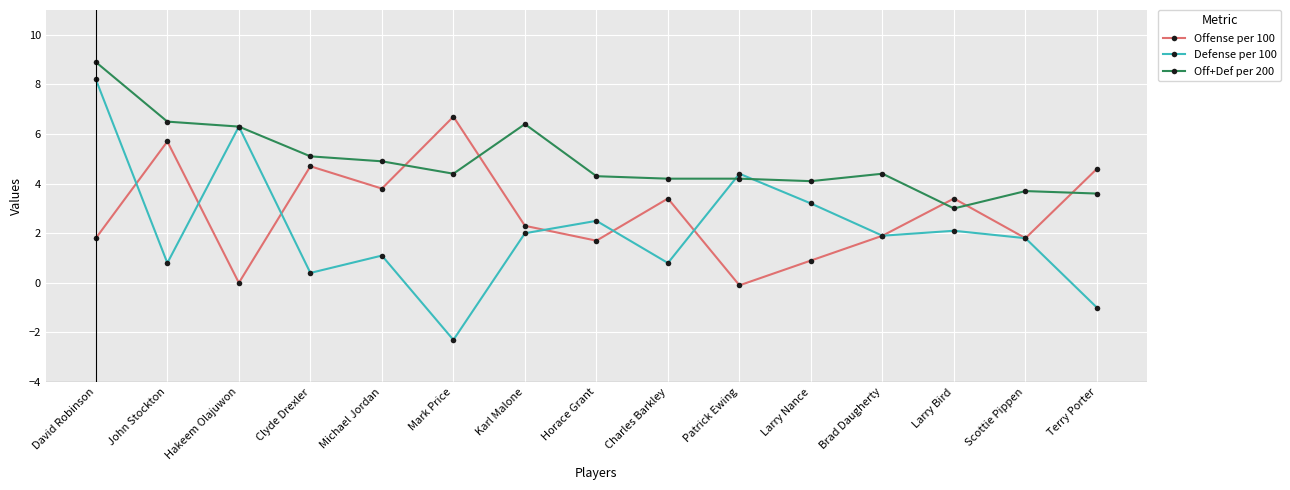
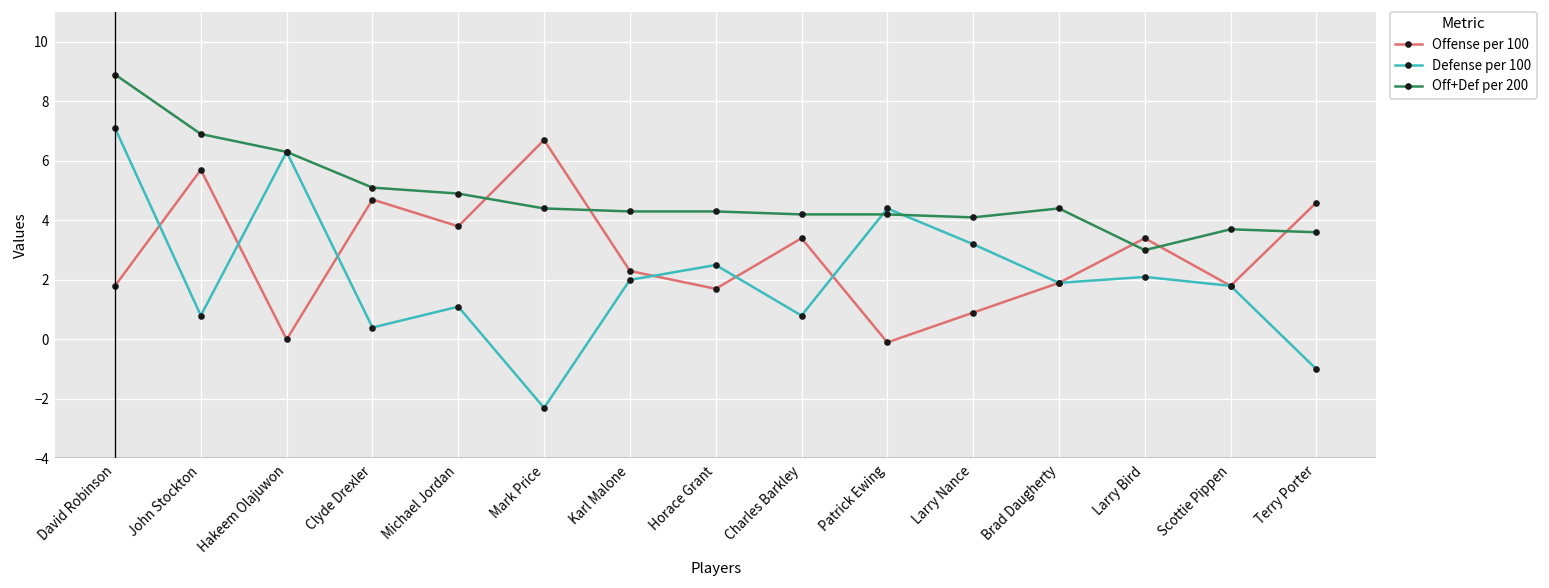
  {
    "Offense per 100": {
      "David Robinson": 1.8,
      "John Stockton": 5.7,
      "Hakeem Olajuwon": 0.0,
      "Clyde Drexler": 4.7,
      "Michael Jordan": 3.8,
      "Mark Price": 6.7,
      "Karl Malone": 2.3,
      "Horace Grant": 1.7,
      "Charles Barkley": 3.4,
      "Patrick Ewing": -0.1,
      "Larry Nance": 0.9,
      "Larry Bird": 3.4,
      "Terry Porter": 4.6
    },
    "Defense per 100": {
-     "David Robinson": 8.2,
+     "David Robinson": 7.1,
      "John Stockton": 0.8,
      "Clyde Drexler": 0.4,
      "Michael Jordan": 1.1,
      "Mark Price": -2.3,
      "Karl Malone": 2.0,
      "Horace Grant": 2.5,
      "Charles Barkley": 0.8,
      "Patrick Ewing": 4.4,
      "Larry Nance": 3.2,
      "Larry Bird": 2.1,
      "Terry Porter": -1.0
    },
    "Off+Def per 200": {
      "David Robinson": 8.9,
-     "John Stockton": 6.5,
+     "John Stockton": 6.9,
      "Clyde Drexler": 5.1,
      "Michael Jordan": 4.9,
      "Mark Price": 4.4,
-     "Karl Malone": 6.4,
+     "Karl Malone": 4.3,
      "Horace Grant": 4.3,
      "Charles Barkley": 4.2,
      "Patrick Ewing": 4.2,
      "Larry Nance": 4.1,
      "Brad Daugherty": 4.4,
      "Larry Bird": 3.0,
      "Scottie Pippen": 3.7,
      "Terry Porter": 3.6
    }
  }
